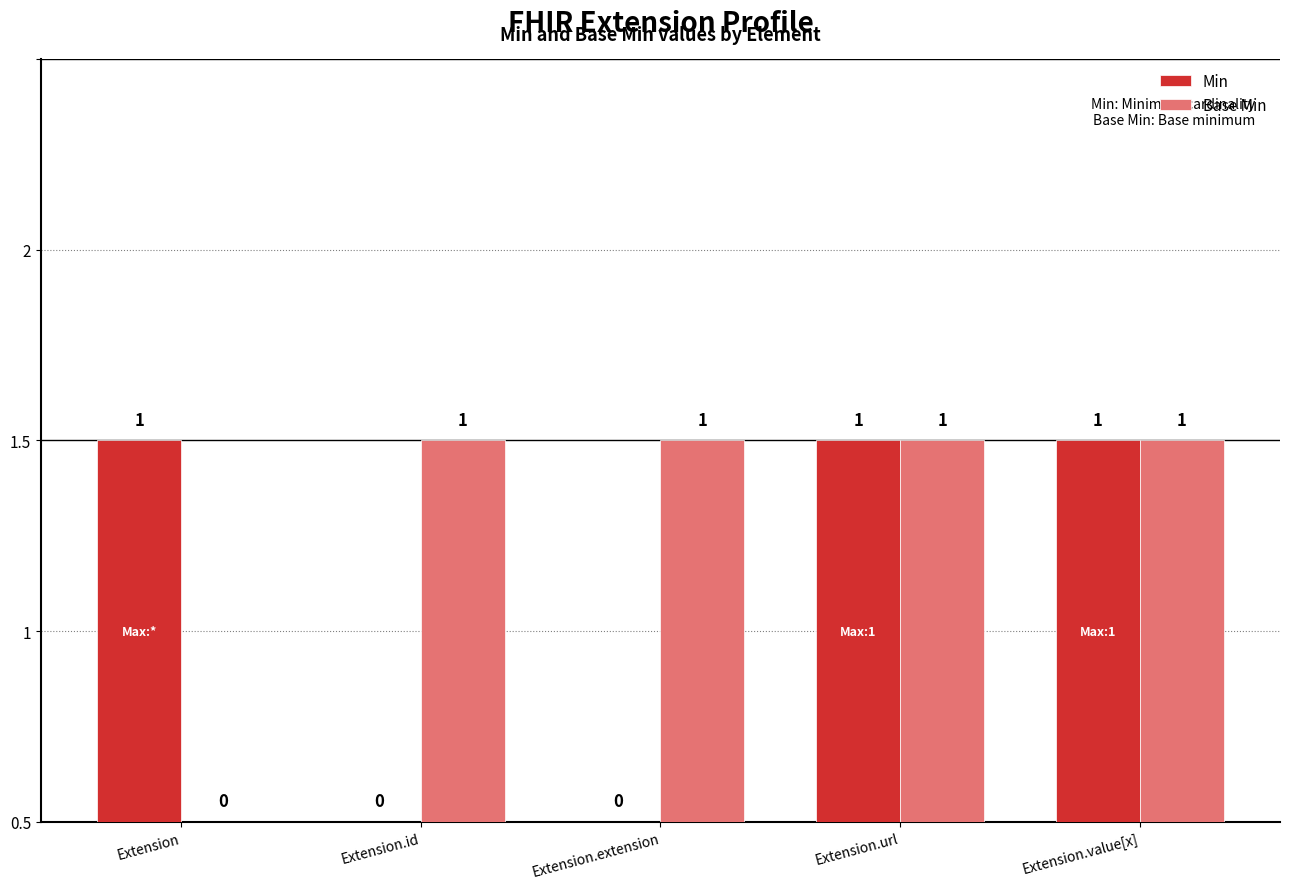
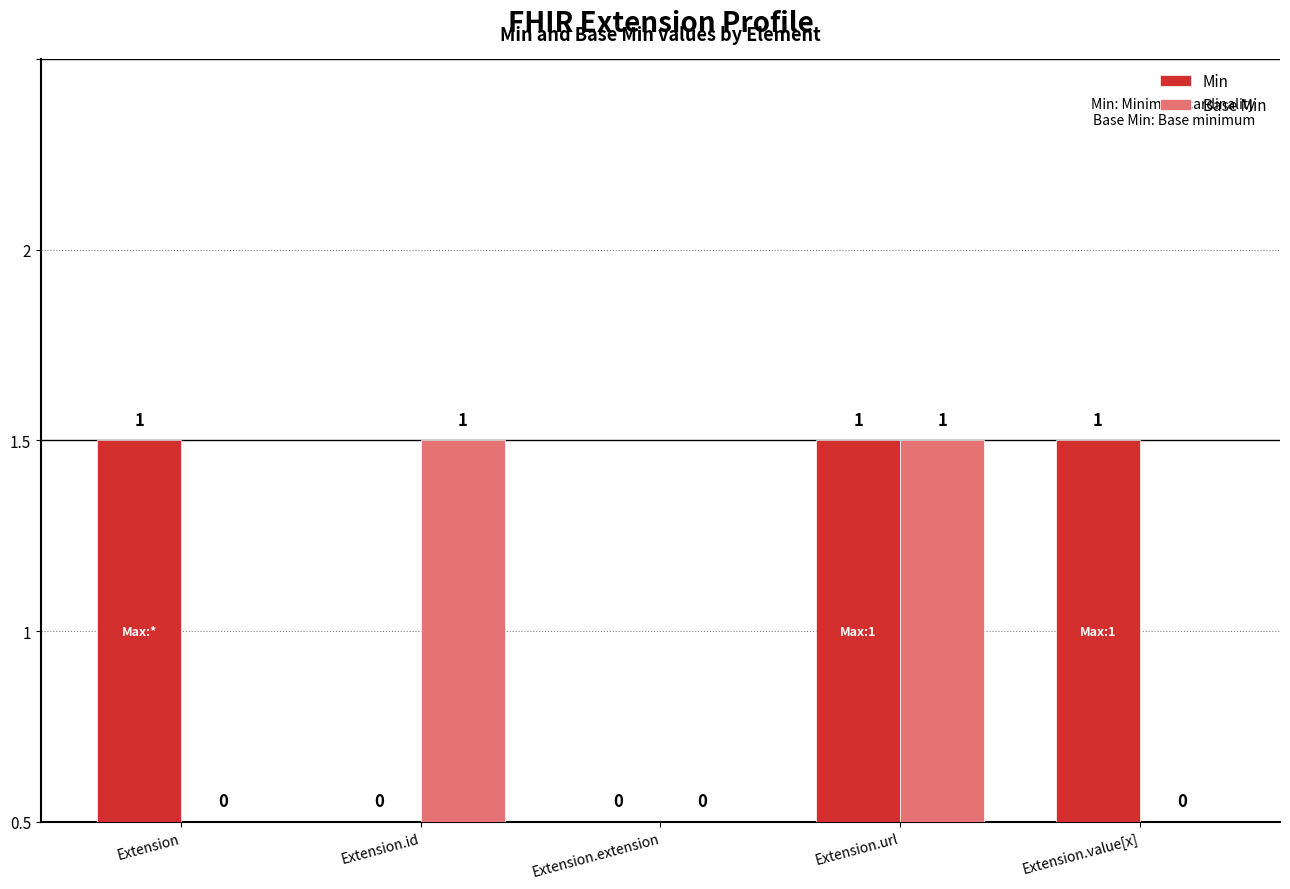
  {
    "Min": {
      "Extension": 1,
      "Extension.id": 0,
      "Extension.extension": 0,
      "Extension.url": 1,
      "Extension.value[x]": 1
    },
    "Base Min": {
      "Extension": 0,
      "Extension.id": 1,
-     "Extension.extension": 1,
+     "Extension.extension": 0,
      "Extension.url": 1,
-     "Extension.value[x]": 1
+     "Extension.value[x]": 0
    }
  }
